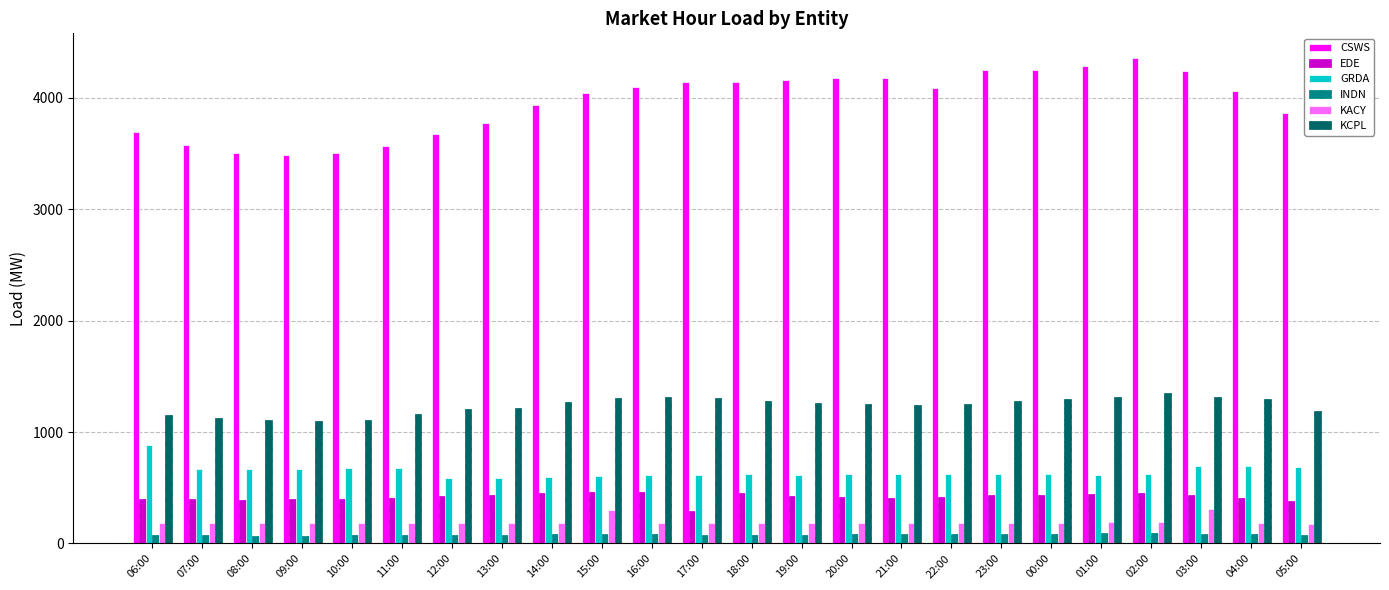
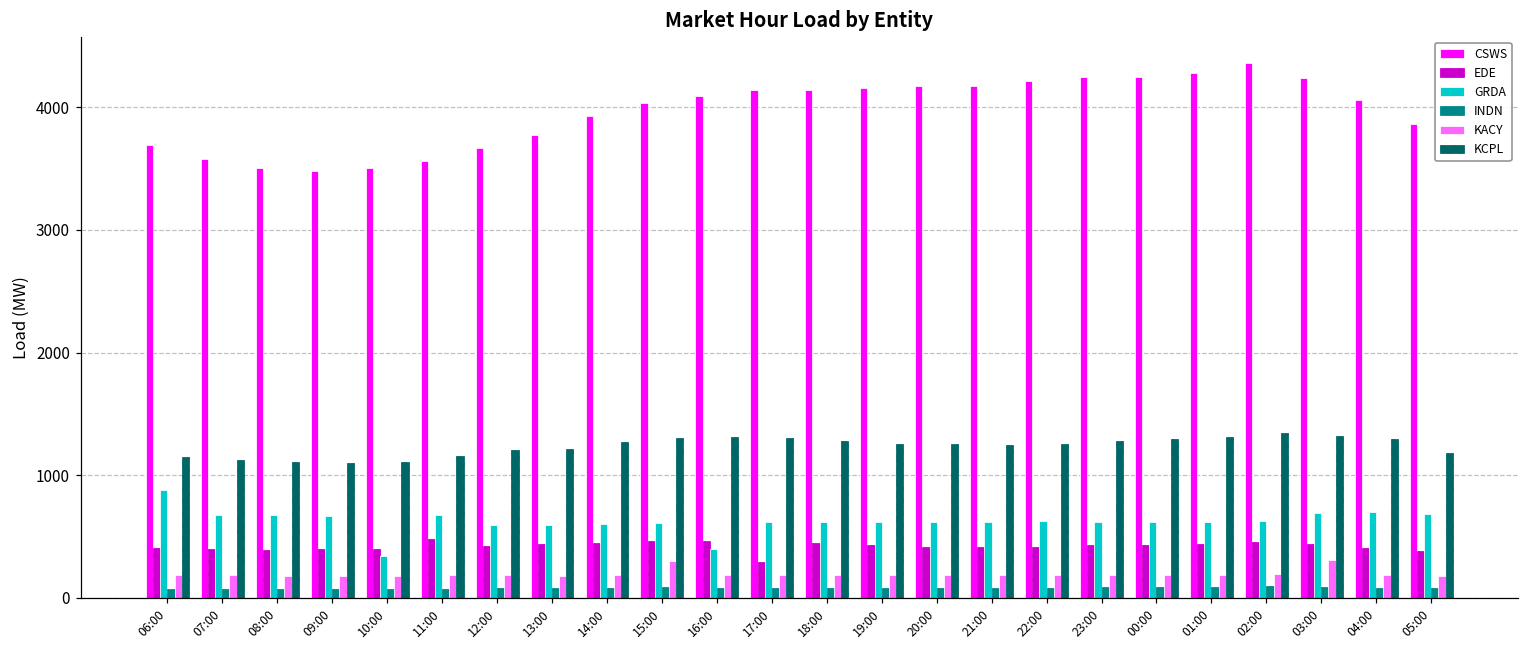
  {
    "CSWS": {
      "06:00": 3690,
      "07:00": 3570,
      "08:00": 3510,
      "09:00": 3480,
      "10:00": 3500,
      "11:00": 3560,
      "12:00": 3670,
      "13:00": 3770,
      "14:00": 3930,
      "15:00": 4040,
      "16:00": 4090,
      "17:00": 4140,
      "18:00": 4140,
      "19:00": 4150,
      "20:00": 4170,
      "21:00": 4170,
-     "22:00": 4090,
+     "22:00": 4210,
      "23:00": 4240,
      "00:00": 4250,
      "01:00": 4280,
      "02:00": 4360,
      "03:00": 4240,
      "04:00": 4060,
      "05:00": 3860
    },
    "EDE": {
      "06:00": 400,
      "07:00": 390,
      "08:00": 390,
      "09:00": 400,
      "10:00": 400,
-     "11:00": 410,
+     "11:00": 480,
      "12:00": 430,
      "13:00": 440,
      "14:00": 450,
      "15:00": 460,
      "16:00": 470,
      "17:00": 290,
      "18:00": 450,
      "19:00": 430,
      "20:00": 420,
      "21:00": 410,
      "22:00": 420,
      "23:00": 430,
      "00:00": 430,
      "01:00": 440,
      "02:00": 450,
      "03:00": 440,
      "04:00": 410,
      "05:00": 380
    },
    "GRDA": {
      "06:00": 880,
      "07:00": 670,
      "08:00": 670,
      "09:00": 670,
-     "10:00": 670,
+     "10:00": 340,
      "11:00": 680,
      "12:00": 590,
      "13:00": 590,
      "14:00": 600,
      "15:00": 610,
-     "16:00": 620,
+     "16:00": 400,
      "17:00": 620,
      "18:00": 620,
      "19:00": 620,
      "20:00": 620,
      "21:00": 620,
      "22:00": 620,
      "23:00": 620,
      "00:00": 620,
      "01:00": 620,
      "02:00": 620,
      "03:00": 690,
      "04:00": 700,
      "05:00": 680
    },
    "KACY": {
      "06:00": 190,
      "07:00": 180,
      "08:00": 180,
      "09:00": 180,
      "10:00": 180,
      "11:00": 180,
      "12:00": 180,
      "13:00": 180,
      "14:00": 180,
      "15:00": 300,
      "16:00": 190,
      "17:00": 190,
      "18:00": 190,
      "19:00": 190,
      "20:00": 190,
      "21:00": 190,
      "22:00": 190,
      "23:00": 190,
      "00:00": 190,
      "01:00": 190,
      "02:00": 200,
      "03:00": 310,
      "04:00": 180,
      "05:00": 180
    }
  }
